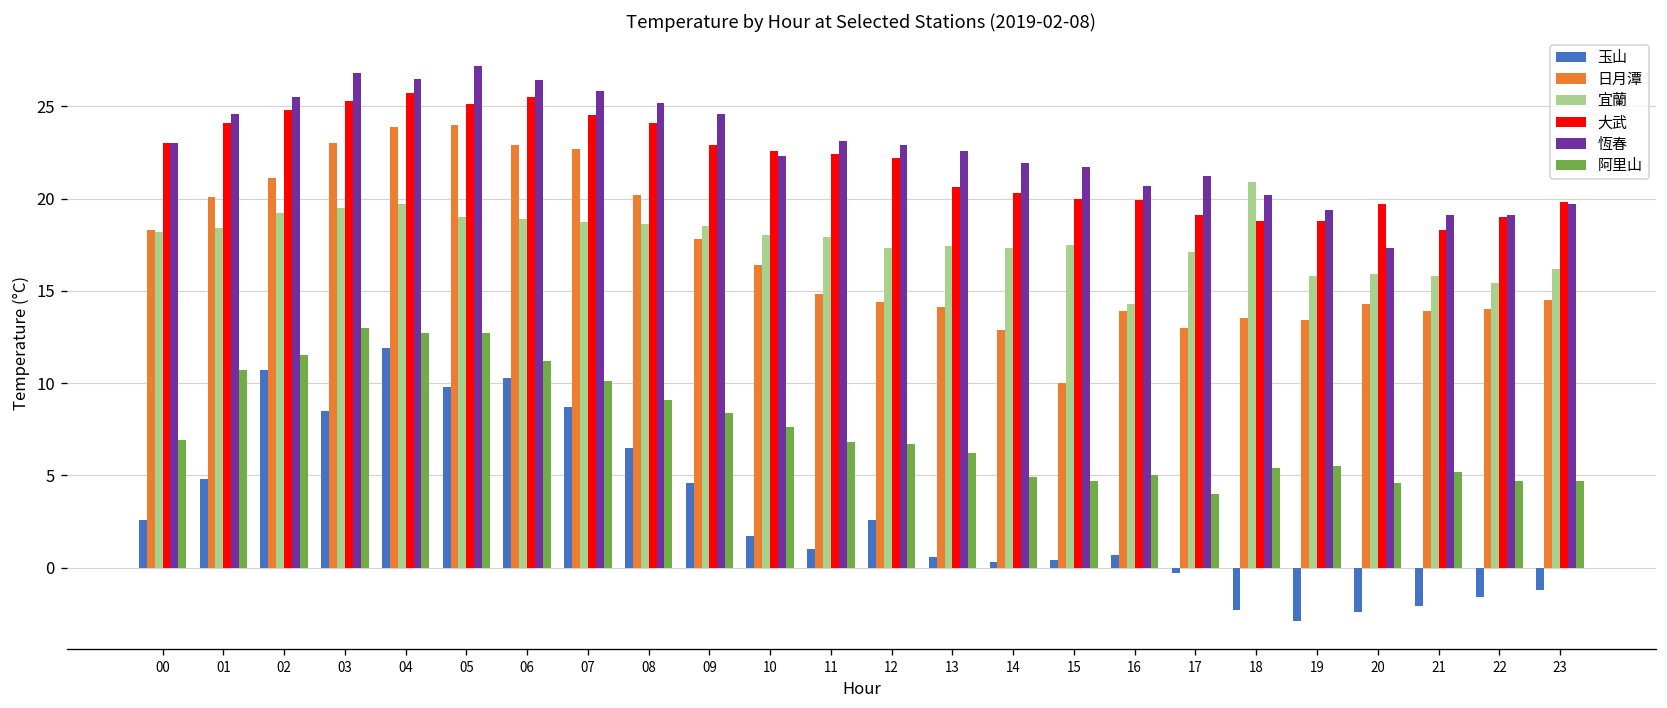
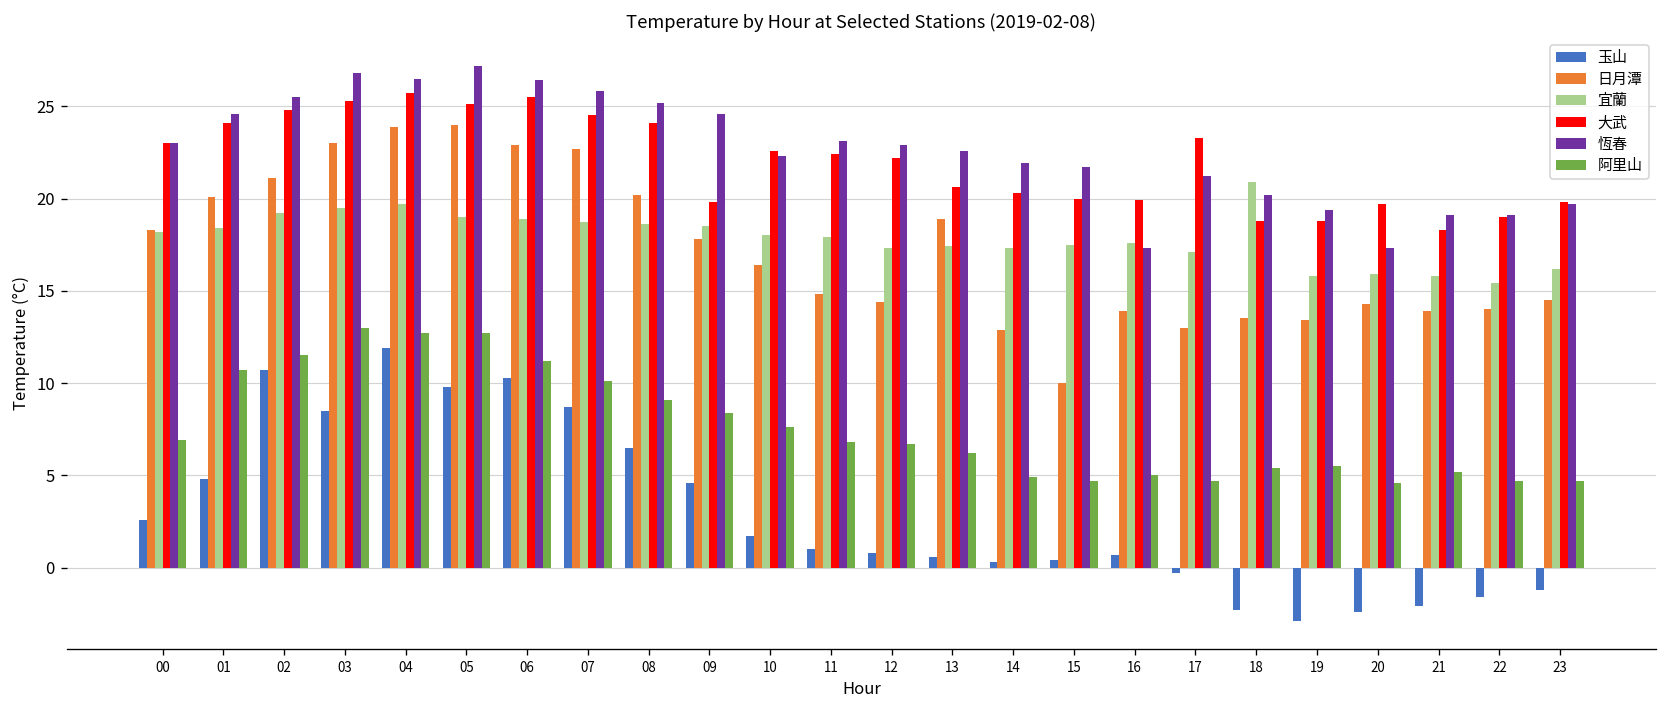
  {
    "玉山": {
      "00": 2.6,
      "01": 4.8,
      "02": 10.7,
      "03": 8.5,
      "04": 11.9,
      "05": 9.8,
      "06": 10.3,
      "07": 8.7,
      "08": 6.5,
      "09": 4.6,
      "10": 1.7,
      "11": 1.0,
-     "12": 2.6,
+     "12": 0.8,
      "13": 0.6,
      "14": 0.3,
      "15": 0.4,
      "16": 0.7,
      "17": -0.3,
      "18": -2.3,
      "19": -2.9,
      "20": -2.4,
      "21": -2.1,
      "22": -1.6,
      "23": -1.2
    },
    "日月潭": {
      "00": 18.3,
      "01": 20.1,
      "02": 21.1,
      "03": 23.0,
      "04": 23.9,
      "05": 24.0,
      "06": 22.9,
      "07": 22.7,
      "08": 20.2,
      "09": 17.8,
      "10": 16.4,
      "11": 14.8,
      "12": 14.4,
-     "13": 14.1,
+     "13": 18.9,
      "14": 12.9,
      "15": 10.0,
      "16": 13.9,
      "17": 13.0,
      "18": 13.5,
      "19": 13.4,
      "20": 14.3,
      "21": 13.9,
      "22": 14.0,
      "23": 14.5
    },
    "宜蘭": {
      "00": 18.2,
      "01": 18.4,
      "02": 19.2,
      "03": 19.5,
      "04": 19.7,
      "05": 19.0,
      "06": 18.9,
      "07": 18.7,
      "08": 18.6,
      "09": 18.5,
      "10": 18.0,
      "11": 17.9,
      "12": 17.3,
      "13": 17.4,
      "14": 17.3,
      "15": 17.5,
-     "16": 14.3,
+     "16": 17.6,
      "17": 17.1,
      "18": 20.9,
      "19": 15.8,
      "20": 15.9,
      "21": 15.8,
      "22": 15.4,
      "23": 16.2
    },
    "大武": {
      "00": 23.0,
      "01": 24.1,
      "02": 24.8,
      "03": 25.3,
      "04": 25.7,
      "05": 25.1,
      "06": 25.5,
      "07": 24.5,
      "08": 24.1,
-     "09": 22.9,
+     "09": 19.8,
      "10": 22.6,
      "11": 22.4,
      "12": 22.2,
      "13": 20.6,
      "14": 20.3,
      "15": 20.0,
      "16": 19.9,
-     "17": 19.1,
+     "17": 23.3,
      "18": 18.8,
      "19": 18.8,
      "20": 19.7,
      "21": 18.3,
      "22": 19.0,
      "23": 19.8
    },
    "恆春": {
      "00": 23.0,
      "01": 24.6,
      "02": 25.5,
      "03": 26.8,
      "04": 26.5,
      "05": 27.2,
      "06": 26.4,
      "07": 25.8,
      "08": 25.2,
      "09": 24.6,
      "10": 22.3,
      "11": 23.1,
      "12": 22.9,
      "13": 22.6,
      "14": 21.9,
      "15": 21.7,
-     "16": 20.7,
+     "16": 17.3,
      "17": 21.2,
      "18": 20.2,
      "19": 19.4,
      "20": 17.3,
      "21": 19.1,
      "22": 19.1,
      "23": 19.7
    },
    "阿里山": {
      "00": 6.9,
      "01": 10.7,
      "02": 11.5,
      "03": 13.0,
      "04": 12.7,
      "05": 12.7,
      "06": 11.2,
      "07": 10.1,
      "08": 9.1,
      "09": 8.4,
      "10": 7.6,
      "11": 6.8,
      "12": 6.7,
      "13": 6.2,
      "14": 4.9,
      "15": 4.7,
      "16": 5.0,
-     "17": 4.0,
+     "17": 4.7,
      "18": 5.4,
      "19": 5.5,
      "20": 4.6,
      "21": 5.2,
      "22": 4.7,
      "23": 4.7
    }
  }
